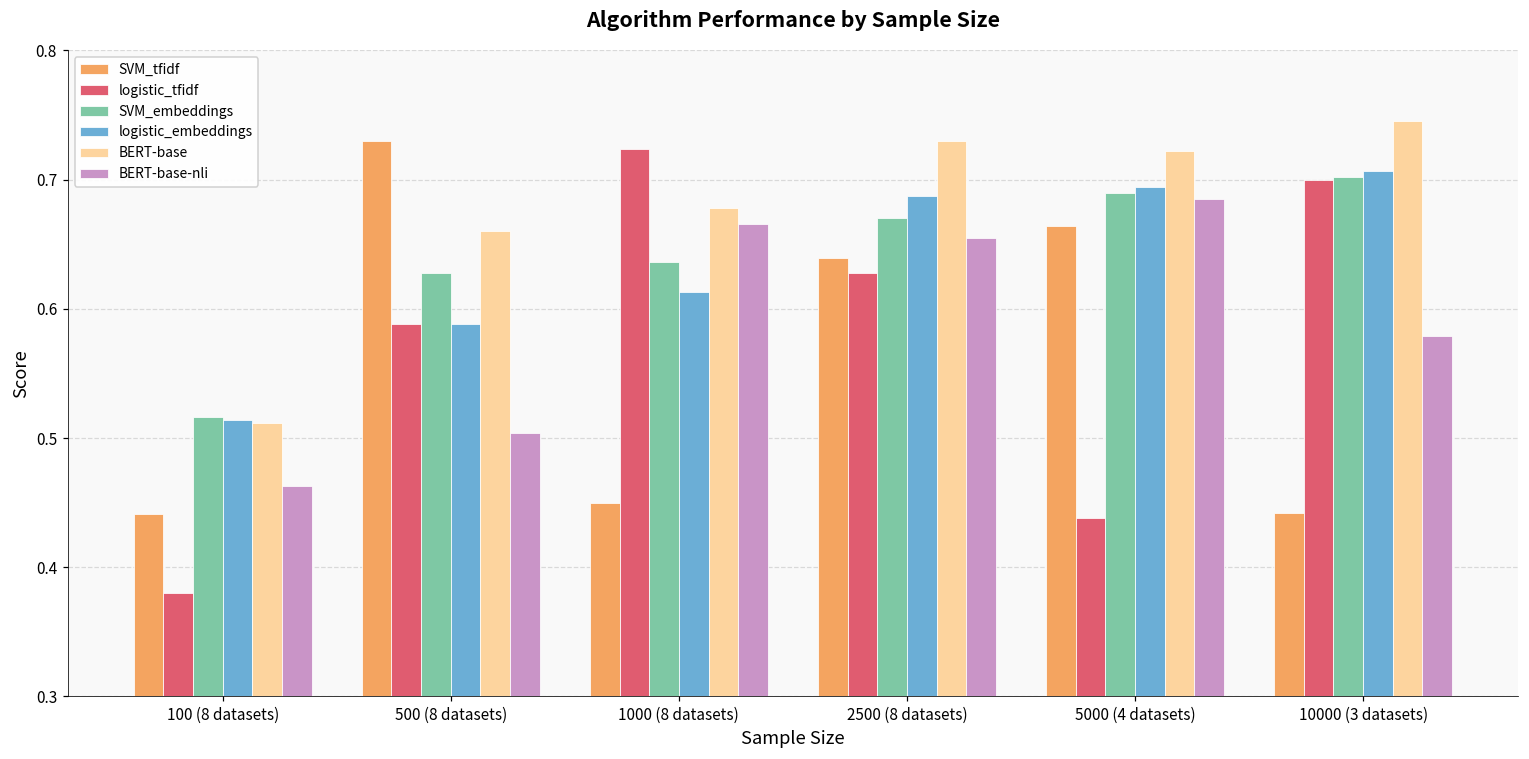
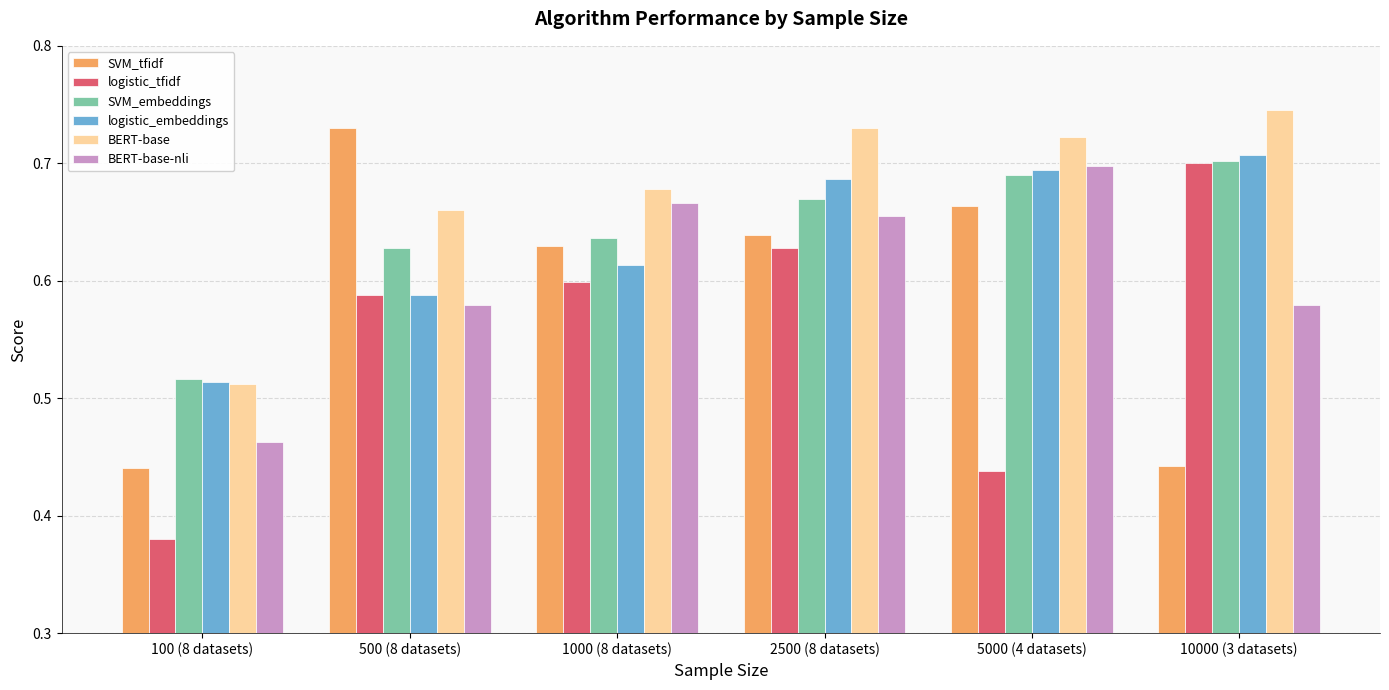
  {
    "SVM_tfidf": {
      "100 (8 datasets)": 0.44,
      "500 (8 datasets)": 0.73,
-     "1000 (8 datasets)": 0.45,
+     "1000 (8 datasets)": 0.63,
      "2500 (8 datasets)": 0.64,
      "5000 (4 datasets)": 0.664,
      "10000 (3 datasets)": 0.44
    },
    "logistic_tfidf": {
      "100 (8 datasets)": 0.380,
      "500 (8 datasets)": 0.588,
-     "1000 (8 datasets)": 0.724,
+     "1000 (8 datasets)": 0.599,
      "2500 (8 datasets)": 0.628,
      "5000 (4 datasets)": 0.438,
      "10000 (3 datasets)": 0.700
    },
    "BERT-base": {
      "100 (8 datasets)": 0.512,
      "500 (8 datasets)": 0.660,
      "1000 (8 datasets)": 0.678,
      "2500 (8 datasets)": 0.730,
      "5000 (4 datasets)": 0.722,
      "10000 (3 datasets)": 0.745
    },
    "BERT-base-nli": {
      "100 (8 datasets)": 0.463,
-     "500 (8 datasets)": 0.504,
+     "500 (8 datasets)": 0.579,
      "1000 (8 datasets)": 0.666,
      "2500 (8 datasets)": 0.655,
-     "5000 (4 datasets)": 0.685,
+     "5000 (4 datasets)": 0.698,
      "10000 (3 datasets)": 0.579
    }
  }
